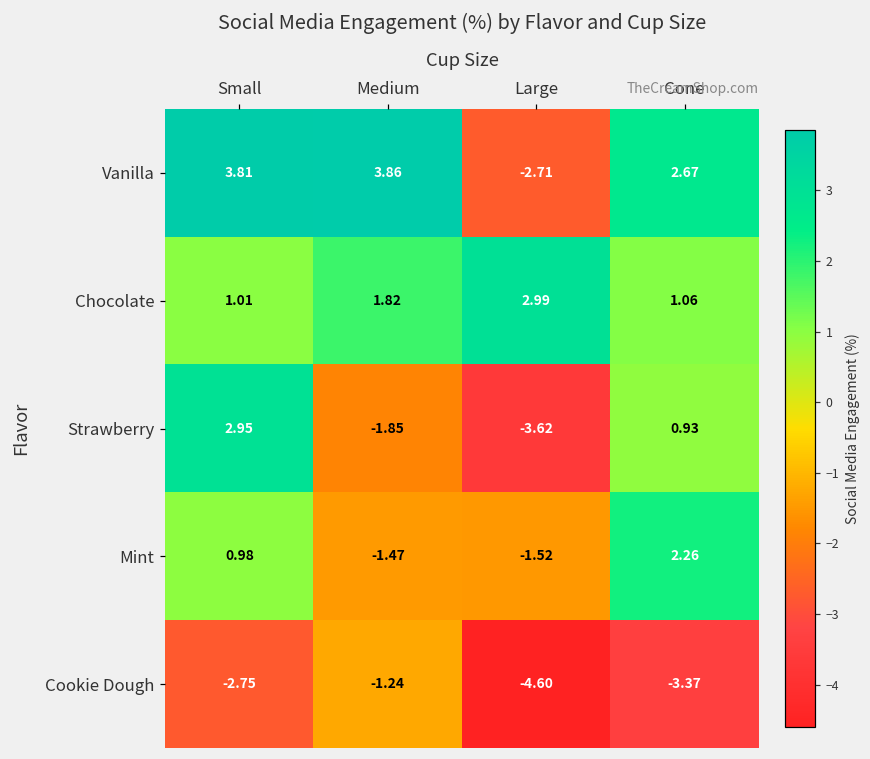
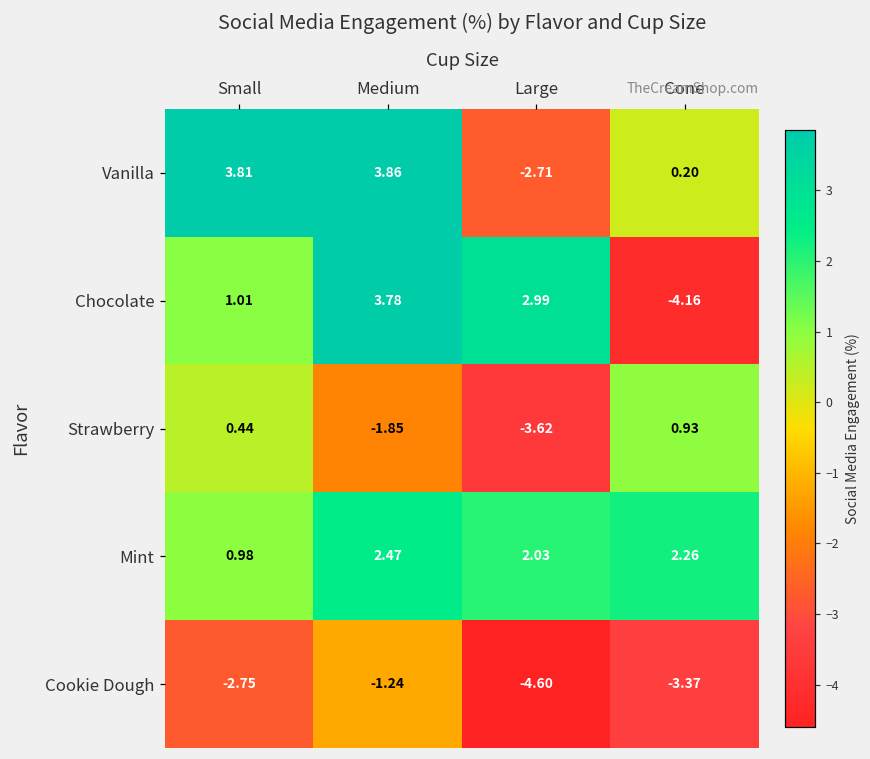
  {
    "Vanilla": {
      "Small": 3.81,
      "Medium": 3.86,
      "Large": -2.71,
-     "Cone": 2.67
+     "Cone": 0.20
    },
    "Chocolate": {
      "Small": 1.01,
-     "Medium": 1.82,
+     "Medium": 3.78,
      "Large": 2.99,
-     "Cone": 1.06
+     "Cone": -4.16
    },
    "Strawberry": {
-     "Small": 2.95,
+     "Small": 0.44,
      "Medium": -1.85,
      "Large": -3.62,
      "Cone": 0.93
    },
    "Mint": {
      "Small": 0.98,
-     "Medium": -1.47,
-     "Large": -1.52,
+     "Medium": 2.47,
+     "Large": 2.03,
      "Cone": 2.26
    },
    "Cookie Dough": {
      "Small": -2.75,
      "Medium": -1.24,
      "Large": -4.60,
      "Cone": -3.37
    }
  }
